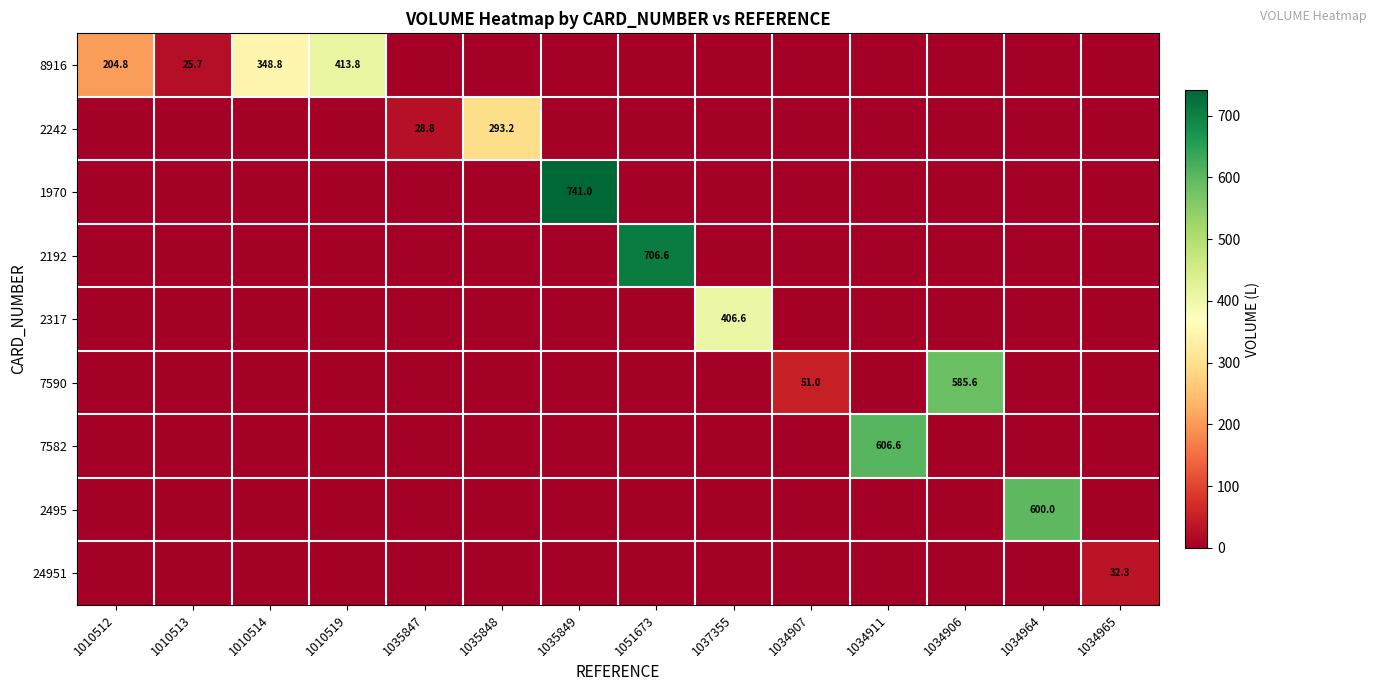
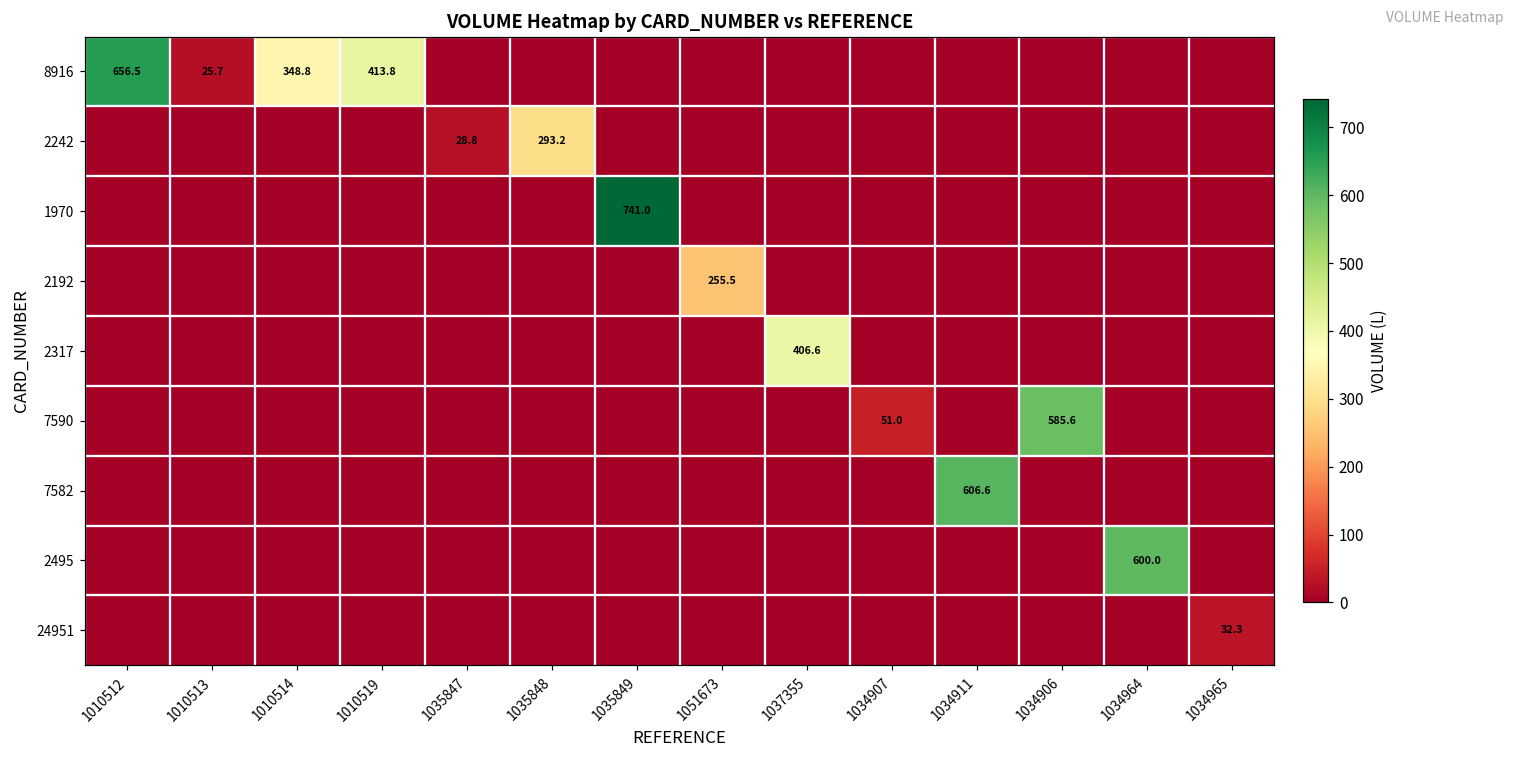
  {
    "8916": {
-     "1010512": 204.8,
+     "1010512": 656.5,
      "1010513": 25.7,
      "1010514": 348.8,
      "1010519": 413.8
    },
    "2242": {
      "1035847": 28.8,
      "1035848": 293.2
    },
    "1970": {
      "1035849": 741.0
    },
    "2192": {
-     "1051673": 706.6
+     "1051673": 255.5
    },
    "2317": {
      "1037355": 406.6
    },
    "7590": {
      "1034907": 51.0,
      "1034906": 585.6
    },
    "7582": {
      "1034911": 606.6
    },
    "2495": {
      "1034964": 600.0
    },
    "24951": {
      "1034965": 32.3
    }
  }
